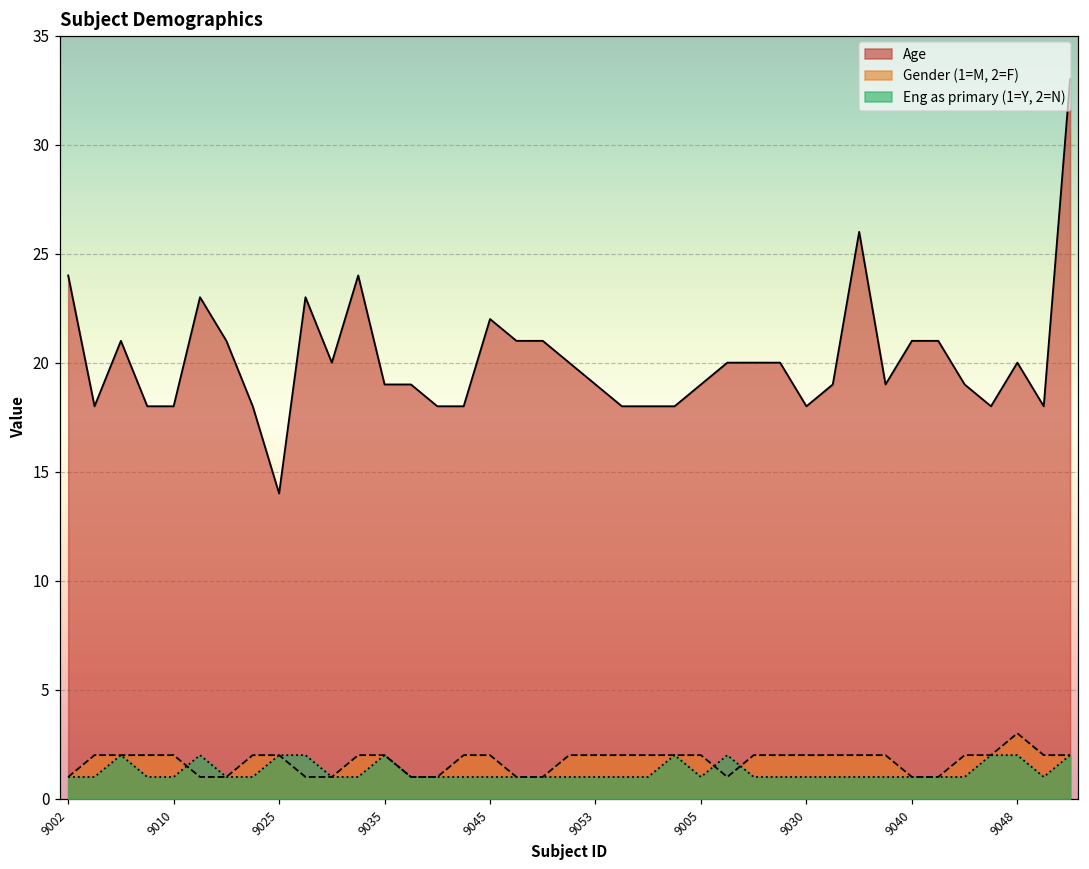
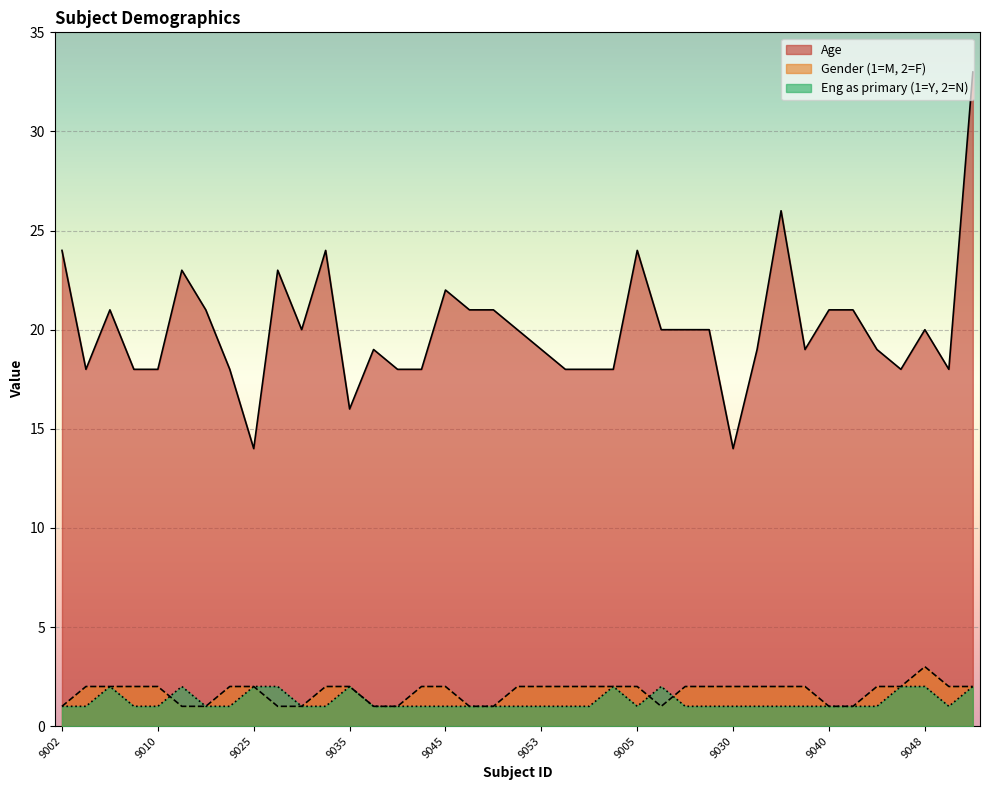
  {
    "Age": {
      "9002": 24,
      "9010": 18,
      "9025": 14,
-     "9035": 19,
+     "9035": 16,
      "9045": 22,
      "9053": 19,
-     "9005": 19,
-     "9030": 18,
+     "9005": 24,
+     "9030": 14,
      "9040": 21,
      "9048": 20
    },
    "Gender (1=M, 2=F)": {
      "9010": 2,
      "9045": 2,
      "9053": 2,
      "9005": 2,
      "9030": 2,
      "9048": 3
    },
    "Eng as primary (1=Y, 2=N)": {
      "9010": 1,
      "9045": 1,
      "9053": 1,
      "9005": 1,
      "9030": 1,
      "9048": 2
    }
  }
